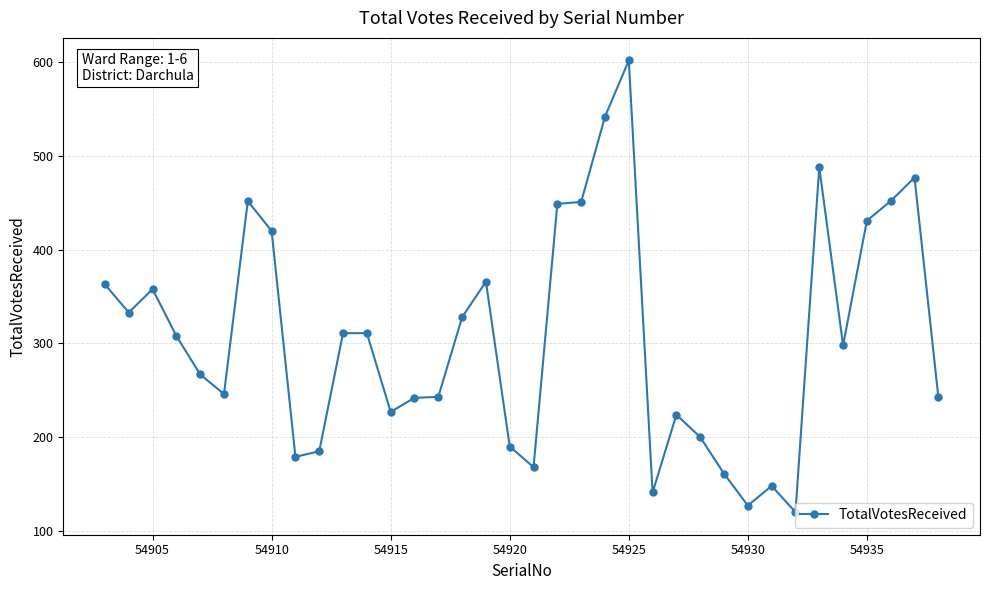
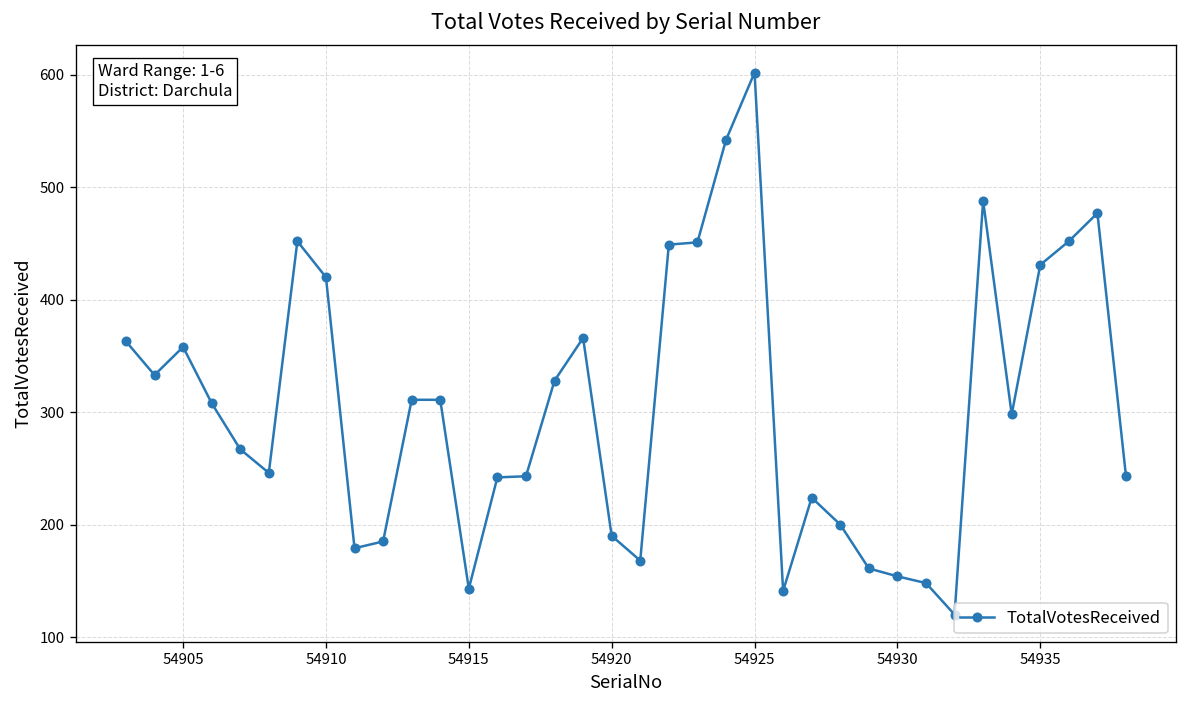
  {
    "54905": 360,
    "54910": 420,
-   "54915": 230,
+   "54915": 140,
    "54920": 190,
    "54925": 600,
-   "54930": 130,
+   "54930": 150,
    "54935": 430
  }
